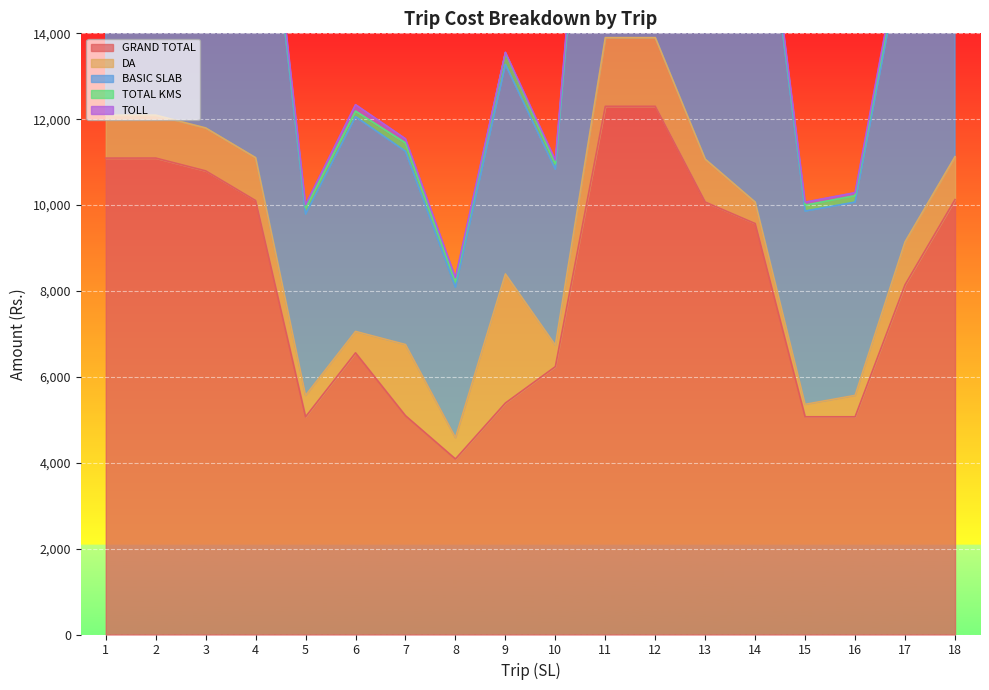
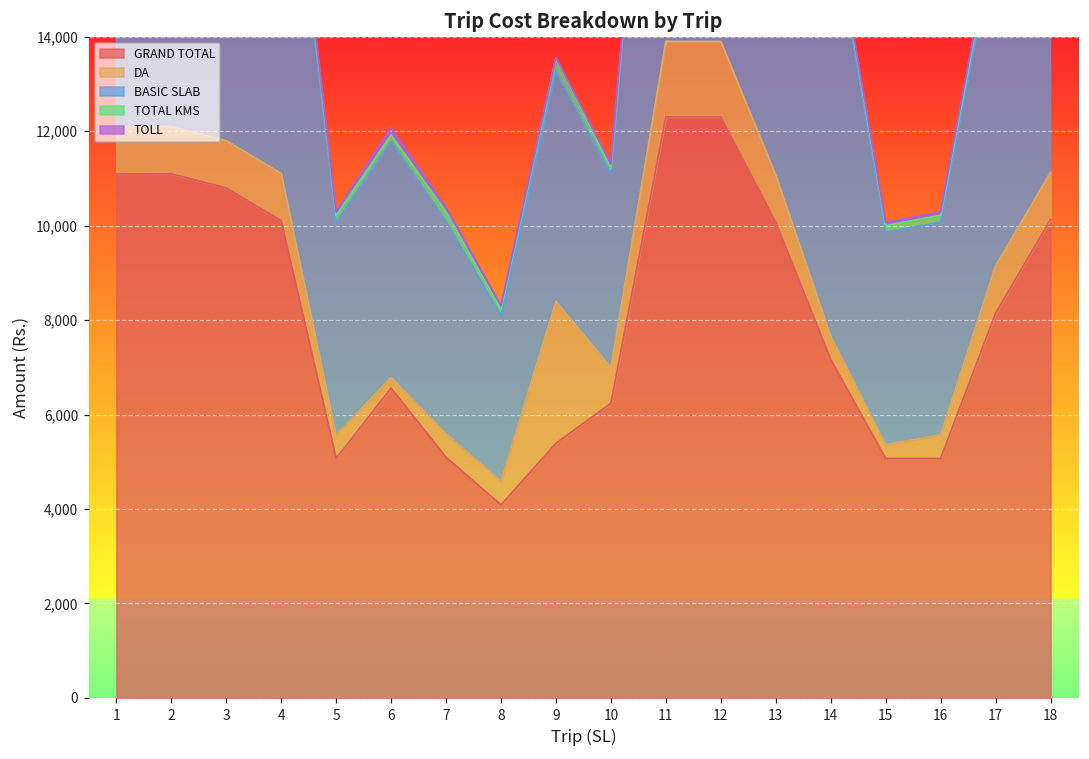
  {
    "GRAND TOTAL": {
      "1": "11,100",
      "2": "11,100",
      "3": "10,800",
      "4": "10,100",
      "5": "5,100",
      "6": "6,600",
      "7": "5,100",
      "8": "4,100",
      "9": "5,400",
      "10": "6,200",
      "11": "12,300",
      "12": "12,300",
      "13": "10,100",
-     "14": "9,600",
+     "14": "7,200",
      "15": "5,100",
      "16": "5,100",
      "17": "8,100",
      "18": "10,100"
    },
    "DA": {
      "3": "1,000",
      "4": "1,000",
      "5": "500",
-     "6": "500",
-     "7": "1,700",
+     "6": "200",
+     "7": "500",
      "8": "500",
      "9": "3,000",
-     "10": "500",
+     "10": "800",
      "11": "1,600",
      "12": "1,600",
      "13": "1,000",
      "14": "500",
      "15": "300",
      "16": "500",
      "17": "1,000",
      "18": "1,000"
    },
    "BASIC SLAB": {
-     "5": "4,200",
+     "5": "4,500",
      "6": "5,000",
      "7": "4,500",
      "8": "3,500",
      "9": "4,900",
      "10": "4,100",
      "15": "4,500",
      "16": "4,500"
    },
    "TOTAL KMS": {
      "5": "100",
      "6": "100",
      "7": "200",
      "8": "100",
      "10": "100",
      "15": "100",
      "16": "100"
    },
    "TOLL": {
      "5": "100",
      "6": "200",
      "7": "100",
      "8": "100",
      "10": "100",
      "15": "100",
      "16": "100"
    }
  }
